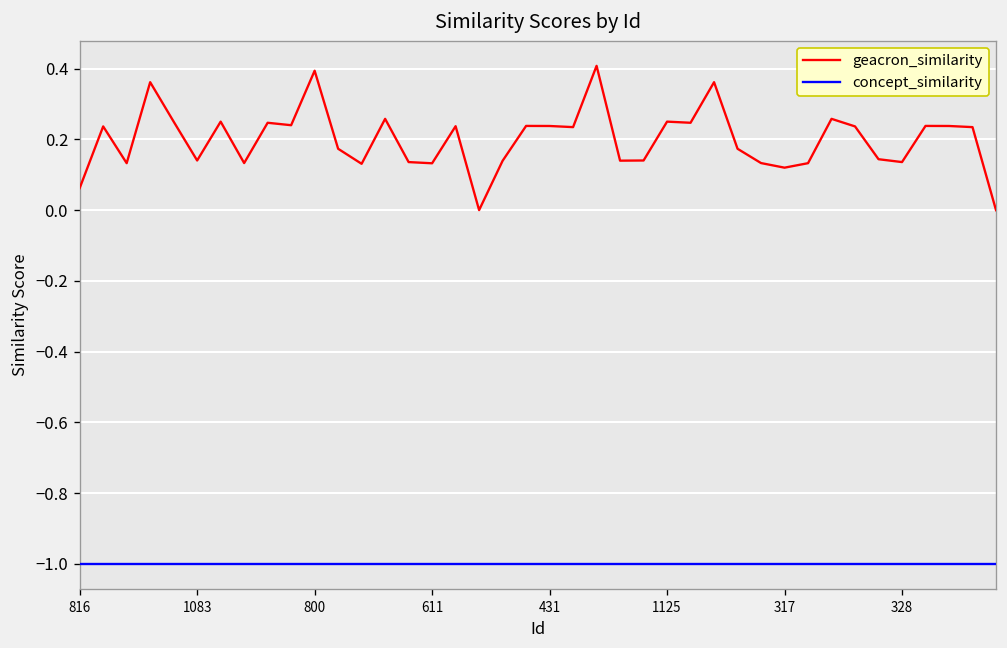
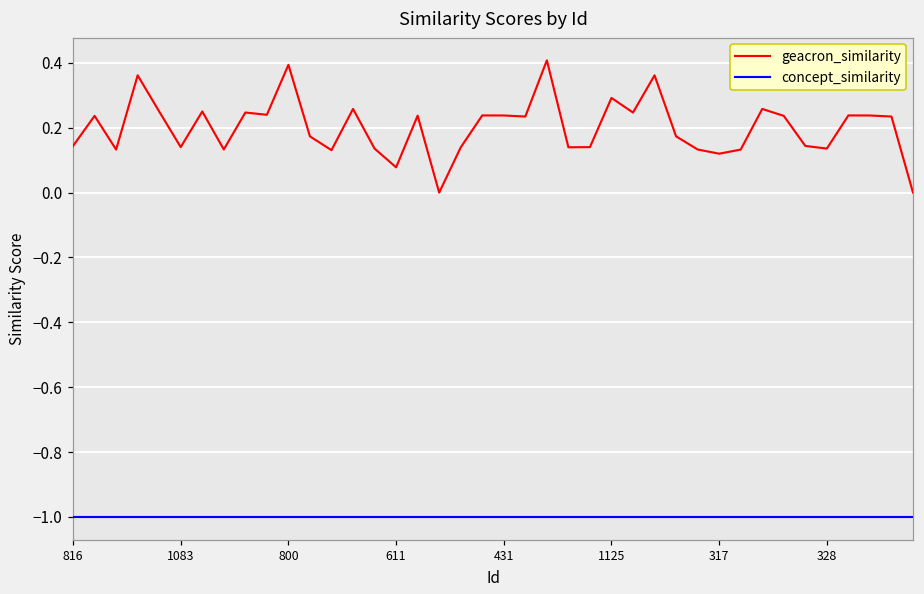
  {
    "geacron_similarity": {
-     "816": 0.06,
+     "816": 0.14,
      "1083": 0.14,
      "800": 0.39,
-     "611": 0.13,
+     "611": 0.08,
      "431": 0.24,
-     "1125": 0.25,
+     "1125": 0.29,
      "317": 0.12,
      "328": 0.14
    },
    "concept_similarity": {
      "816": -1.00,
      "1083": -1.00,
      "800": -1.00,
      "611": -1.00,
      "431": -1.00,
      "1125": -1.00,
      "317": -1.00,
      "328": -1.00
    }
  }
